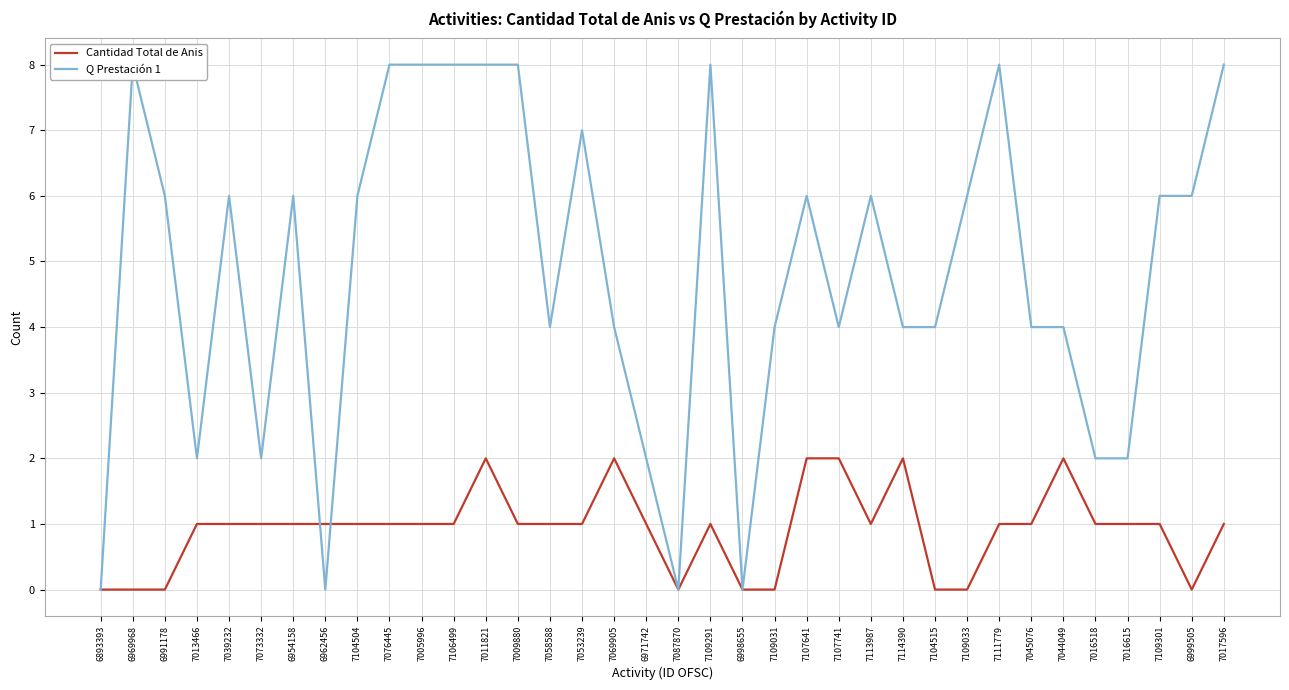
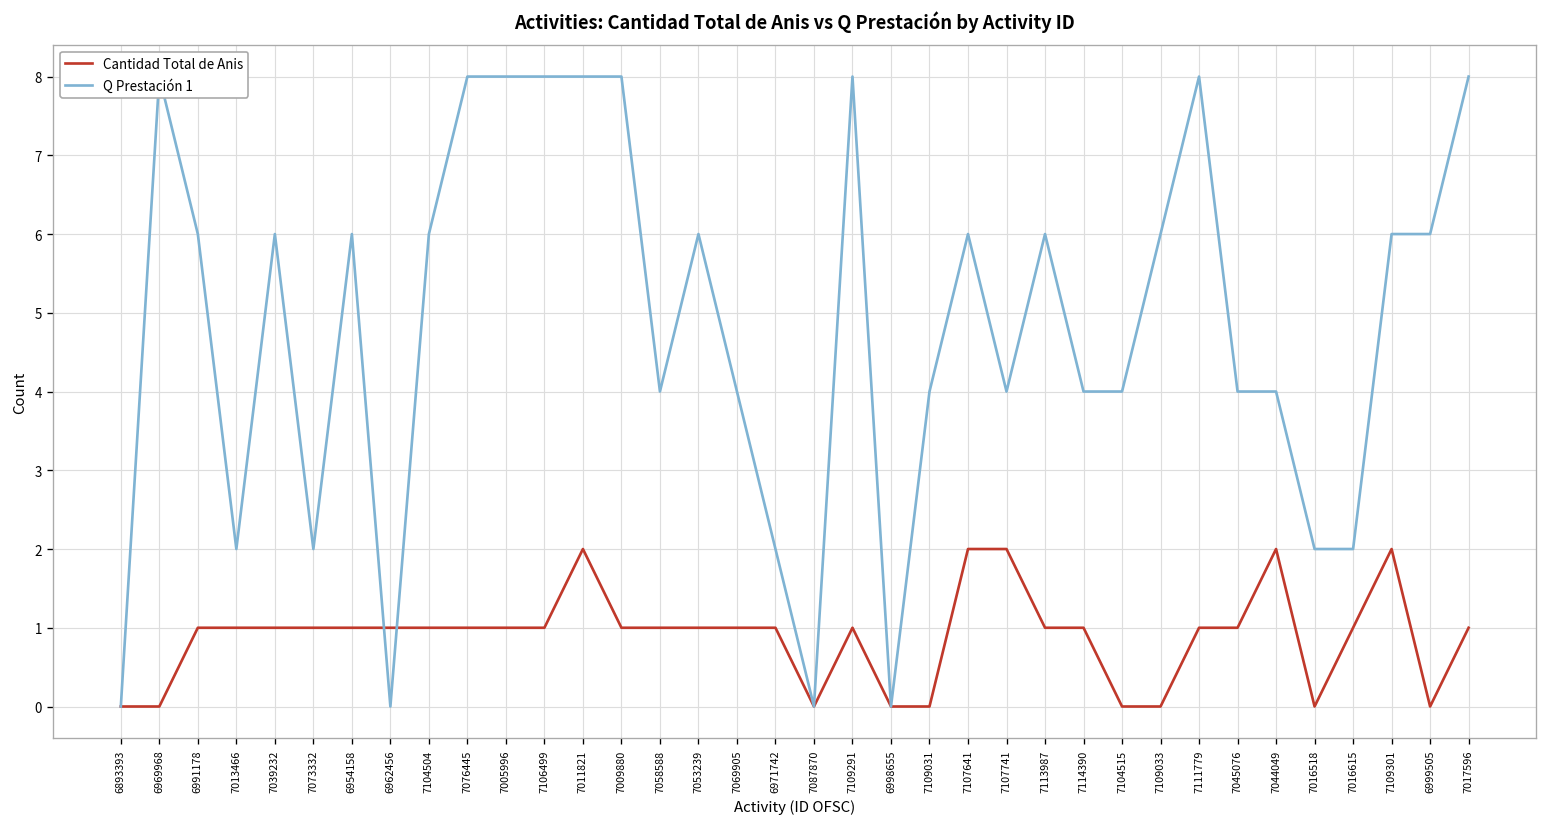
  {
    "Cantidad Total de Anis": {
      "6969968": 0,
-     "6991178": 0,
+     "6991178": 1,
      "7013466": 1,
      "7039232": 1,
      "7073332": 1,
      "6954158": 1,
      "6962456": 1,
      "7104504": 1,
      "7076445": 1,
      "7005996": 1,
      "7106499": 1,
      "7011821": 2,
      "7009880": 1,
      "7058588": 1,
      "7053239": 1,
-     "7069905": 2,
+     "7069905": 1,
      "6971742": 1,
      "7109291": 1,
      "7109031": 0,
      "7107641": 2,
      "7107741": 2,
      "7113987": 1,
-     "7114390": 2,
+     "7114390": 1,
      "7104515": 0,
      "7109033": 0,
      "7111779": 1,
      "7045076": 1,
      "7044049": 2,
-     "7016518": 1,
+     "7016518": 0,
      "7016615": 1,
-     "7109301": 1,
+     "7109301": 2,
      "6999505": 0,
      "7017596": 1
    },
    "Q Prestación 1": {
      "6991178": 6,
      "7013466": 2,
      "7039232": 6,
      "7073332": 2,
      "6954158": 6,
      "6962456": 0,
      "7104504": 6,
      "7076445": 8,
      "7005996": 8,
      "7106499": 8,
      "7011821": 8,
      "7009880": 8,
      "7058588": 4,
-     "7053239": 7,
+     "7053239": 6,
      "7069905": 4,
      "6971742": 2,
      "7109291": 8,
      "7109031": 4,
      "7107641": 6,
      "7107741": 4,
      "7113987": 6,
      "7114390": 4,
      "7104515": 4,
      "7109033": 6,
      "7111779": 8,
      "7045076": 4,
      "7044049": 4,
      "7016518": 2,
      "7016615": 2,
      "7109301": 6,
      "6999505": 6,
      "7017596": 8
    }
  }
